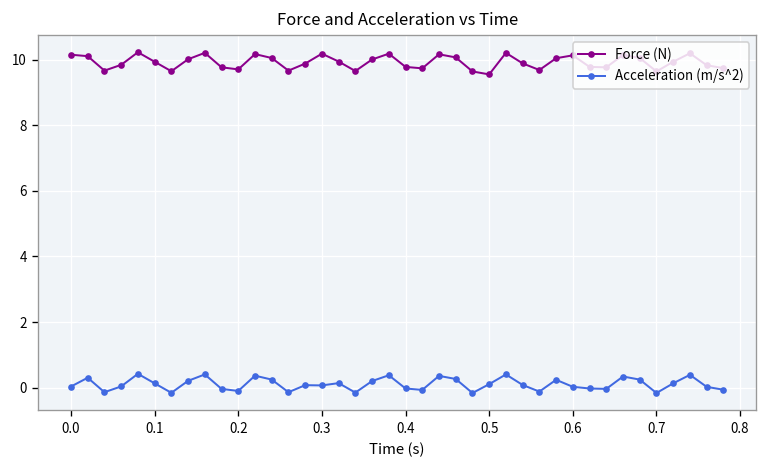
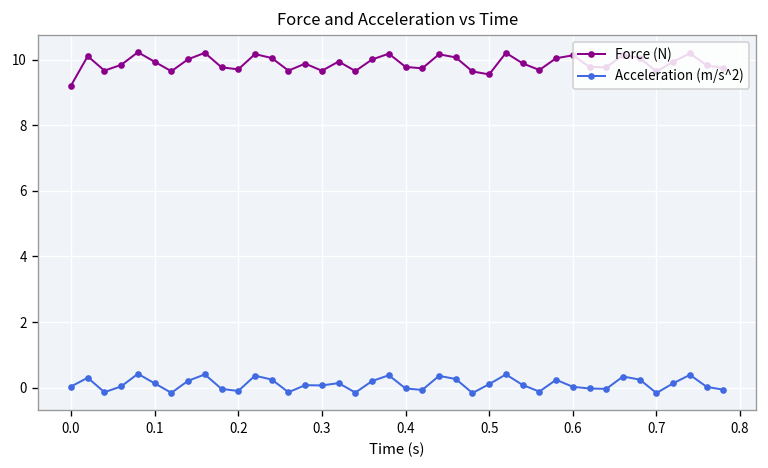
  {
    "Force (N)": {
-     "0.0": 10.2,
+     "0.0": 9.2,
      "0.1": 9.9,
      "0.2": 9.7,
-     "0.3": 10.2,
+     "0.3": 9.7,
      "0.4": 9.8,
      "0.5": 9.6
    },
    "Acceleration (m/s^2)": {
      "0.0": 0.0,
      "0.1": 0.1,
      "0.2": -0.1,
      "0.3": 0.1,
      "0.4": 0.0,
      "0.5": 0.1,
      "0.6": 0.0,
      "0.7": -0.2
    }
  }
